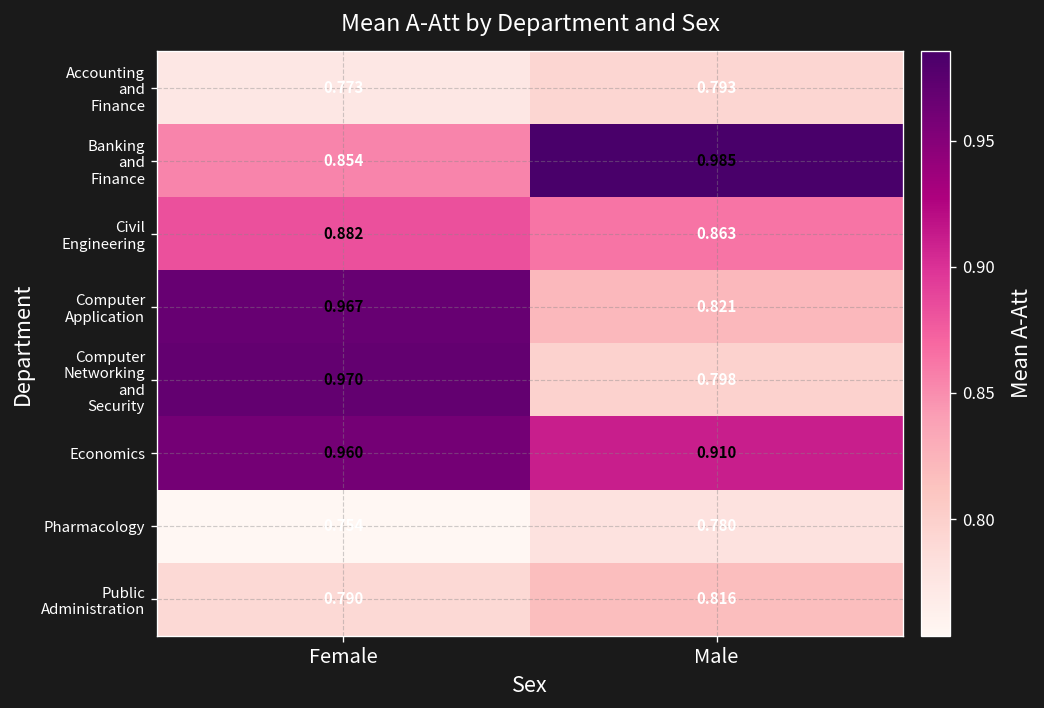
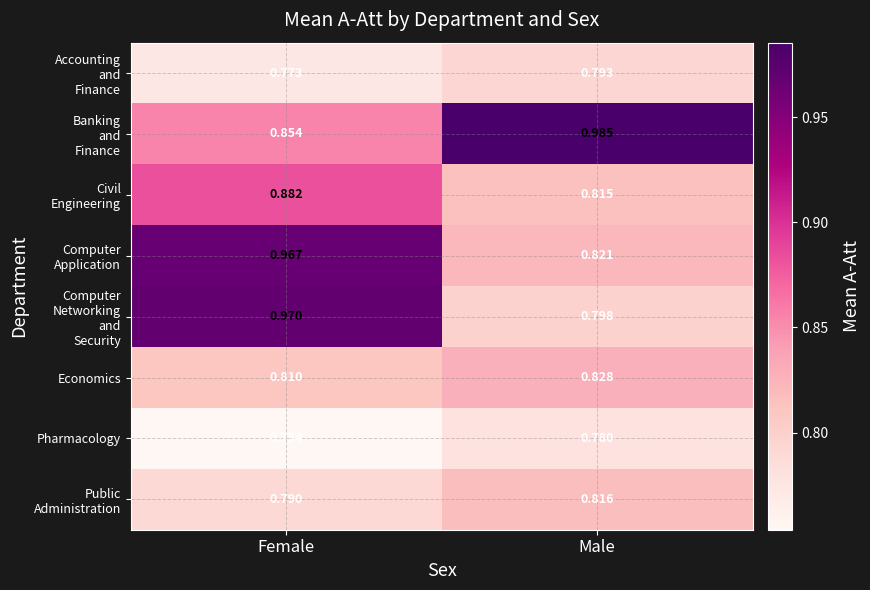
  {
    "Banking and Finance": {
      "Female": 0.854,
      "Male": 0.985
    },
    "Civil Engineering": {
      "Female": 0.882,
-     "Male": 0.863
+     "Male": 0.815
    },
    "Computer Application": {
      "Female": 0.967,
      "Male": 0.821
    },
    "Computer Networking and Security": {
      "Female": 0.970,
      "Male": 0.798
    },
    "Economics": {
-     "Female": 0.960,
-     "Male": 0.910
+     "Female": 0.810,
+     "Male": 0.828
    },
    "Public Administration": {
      "Male": 0.816
    }
  }
